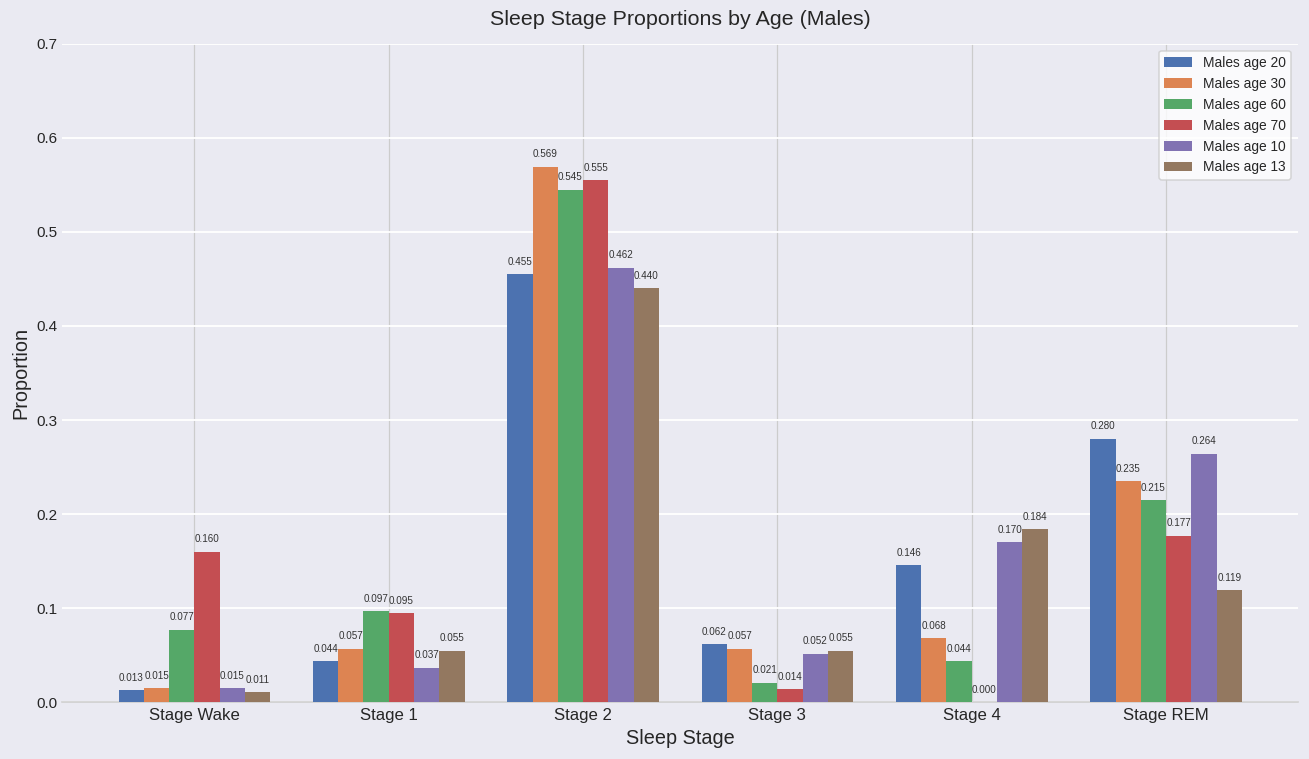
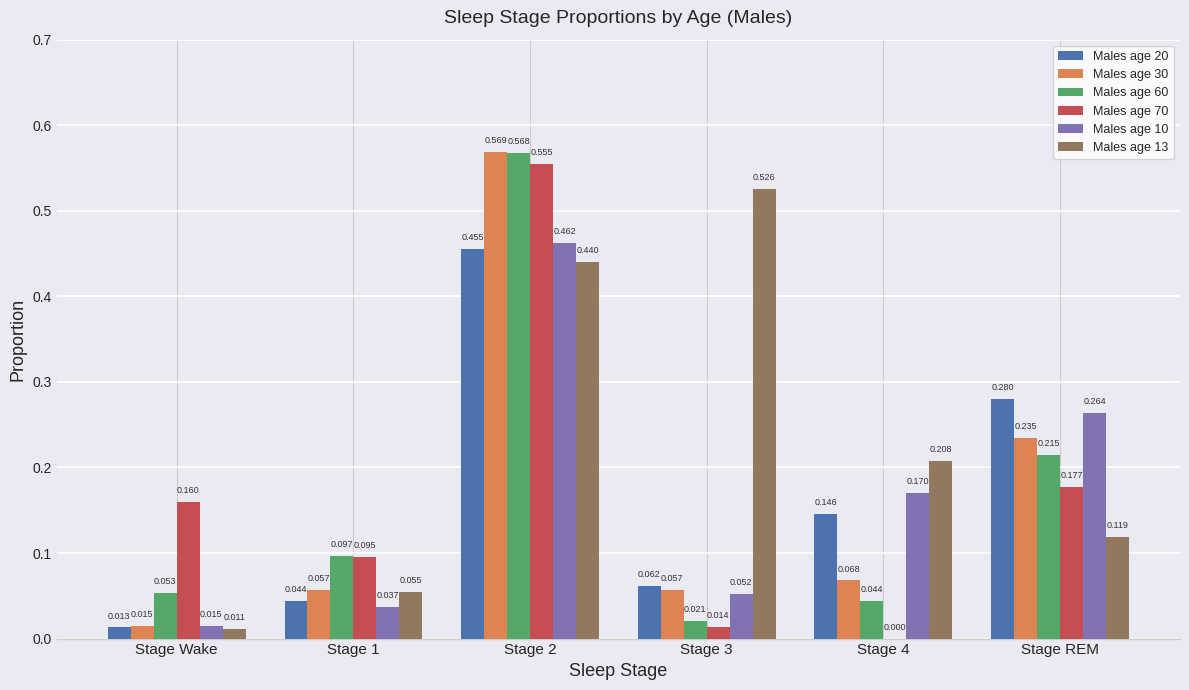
  {
    "Males age 60": {
-     "Stage Wake": 0.077,
+     "Stage Wake": 0.053,
      "Stage 1": 0.097,
-     "Stage 2": 0.545,
+     "Stage 2": 0.568,
      "Stage 3": 0.021,
      "Stage 4": 0.044,
      "Stage REM": 0.215
    },
    "Males age 13": {
      "Stage Wake": 0.011,
      "Stage 1": 0.055,
      "Stage 2": 0.440,
-     "Stage 3": 0.055,
-     "Stage 4": 0.184,
+     "Stage 3": 0.526,
+     "Stage 4": 0.208,
      "Stage REM": 0.119
    }
  }
